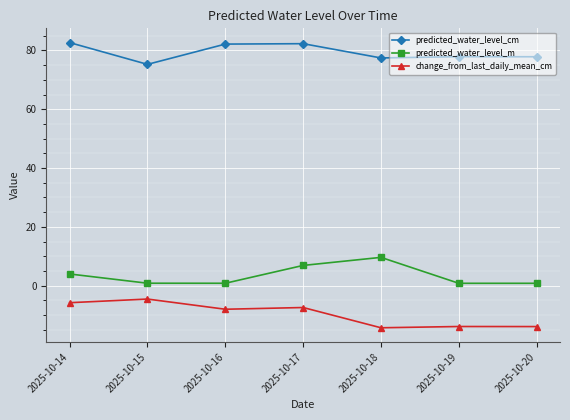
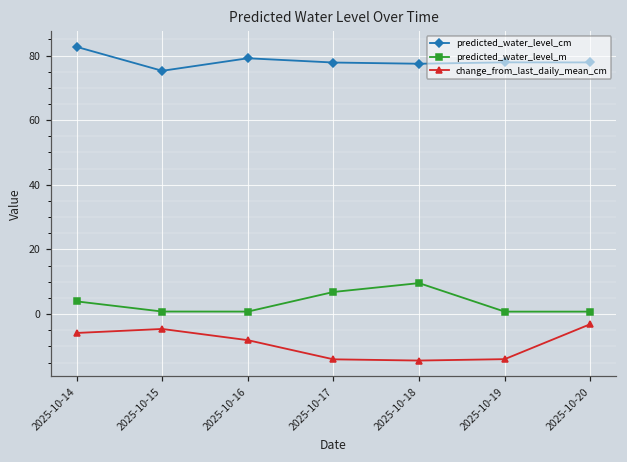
  {
    "predicted_water_level_cm": {
      "2025-10-14": 83,
      "2025-10-15": 75,
-     "2025-10-16": 82,
-     "2025-10-17": 82,
+     "2025-10-16": 79,
+     "2025-10-17": 78,
      "2025-10-18": 77
    },
    "predicted_water_level_m": {
      "2025-10-14": 4,
      "2025-10-15": 1,
      "2025-10-16": 1,
      "2025-10-17": 7,
      "2025-10-18": 10,
      "2025-10-19": 1,
      "2025-10-20": 1
    },
    "change_from_last_daily_mean_cm": {
      "2025-10-14": -6,
      "2025-10-15": -5,
      "2025-10-16": -8,
-     "2025-10-17": -7,
+     "2025-10-17": -14,
      "2025-10-18": -14,
      "2025-10-19": -14,
-     "2025-10-20": -14
+     "2025-10-20": -3
    }
  }
